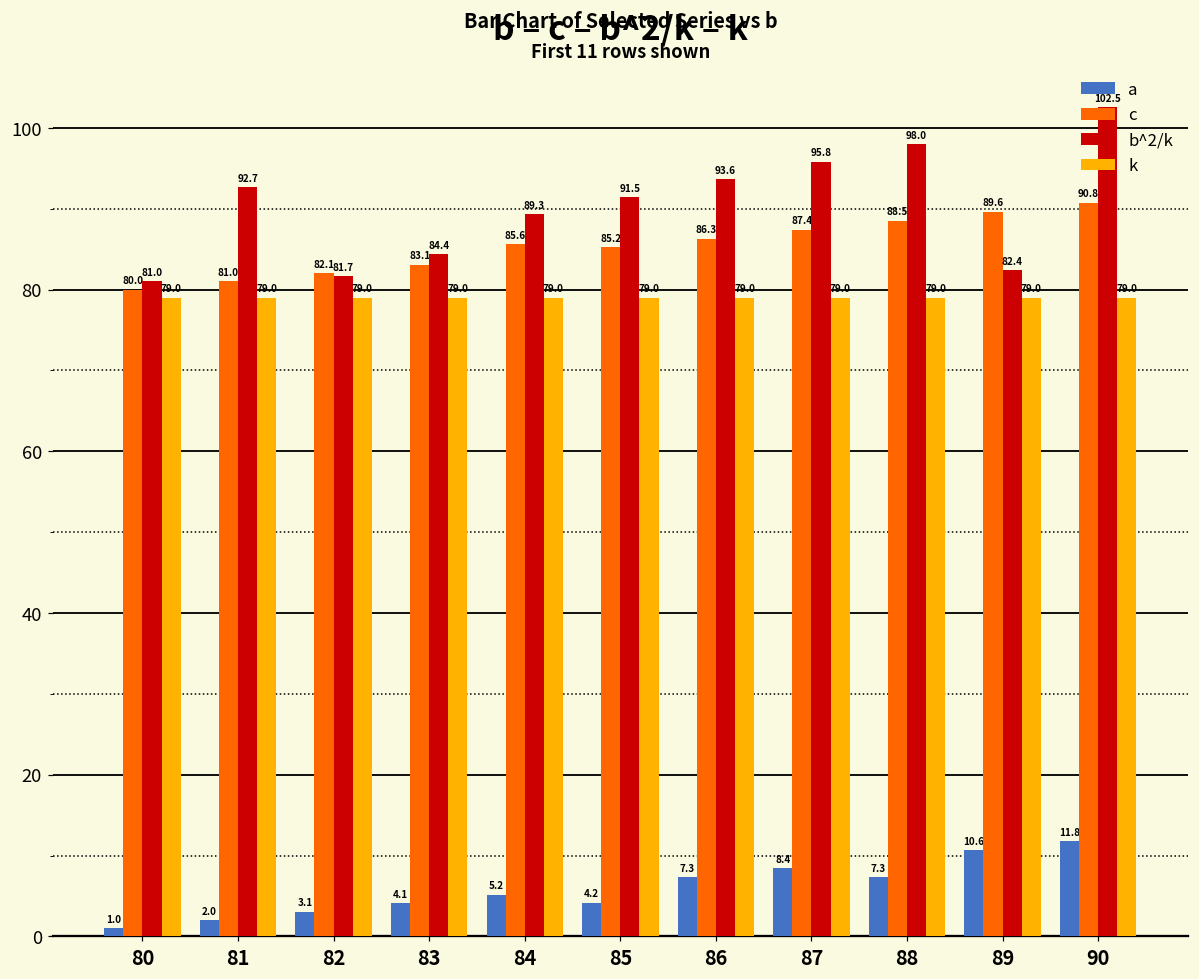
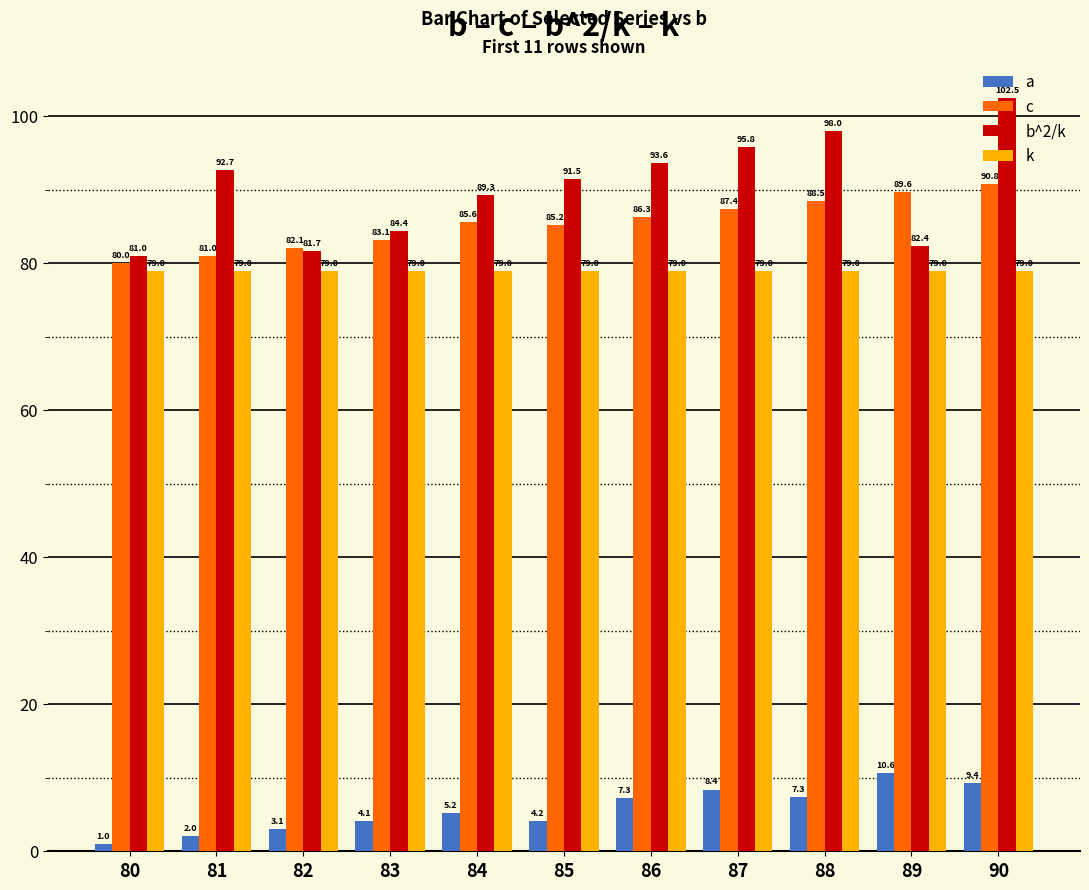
  {
    "a": {
      "80": 1.0,
      "81": 2.0,
      "82": 3.1,
      "83": 4.1,
      "84": 5.2,
      "85": 4.2,
      "86": 7.3,
      "87": 8.4,
      "88": 7.3,
      "89": 10.6,
-     "90": 11.8
+     "90": 9.4
    },
    "c": {
      "80": 80.0,
      "81": 81.0,
      "82": 82.1,
      "83": 83.1,
      "84": 85.6,
      "85": 85.2,
      "86": 86.3,
      "87": 87.4,
      "88": 88.5,
      "89": 89.6,
      "90": 90.8
    },
    "b^2/k": {
      "80": 81.0,
      "81": 92.7,
      "82": 81.7,
      "83": 84.4,
      "84": 89.3,
      "85": 91.5,
      "86": 93.6,
      "87": 95.8,
      "88": 98.0,
      "89": 82.4,
      "90": 102.5
    },
    "k": {
      "80": 79.0,
      "81": 79.0,
      "82": 79.0,
      "83": 79.0,
      "84": 79.0,
      "85": 79.0,
      "86": 79.0,
      "87": 79.0,
      "88": 79.0,
      "89": 79.0,
      "90": 79.0
    }
  }
